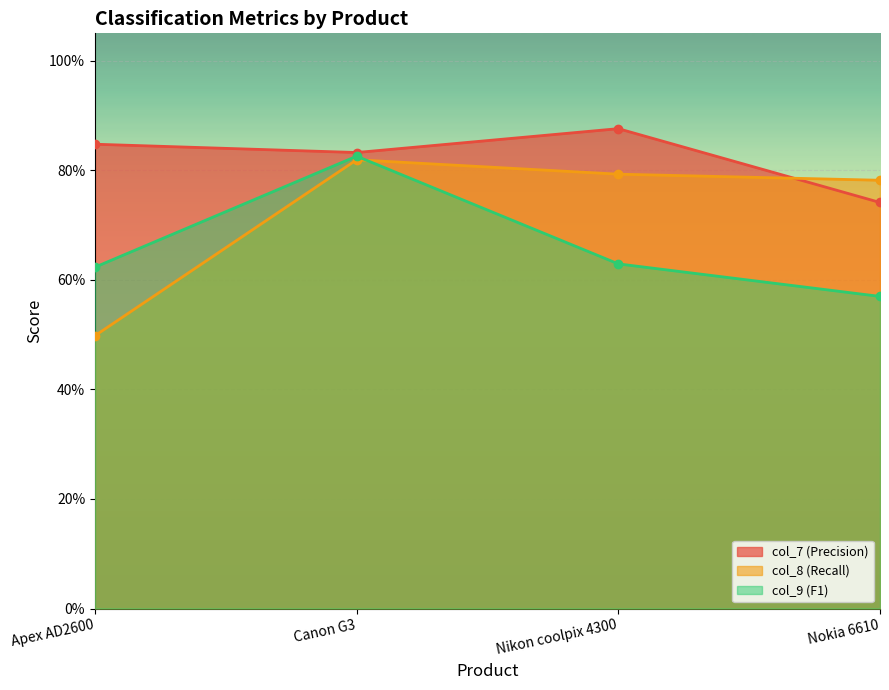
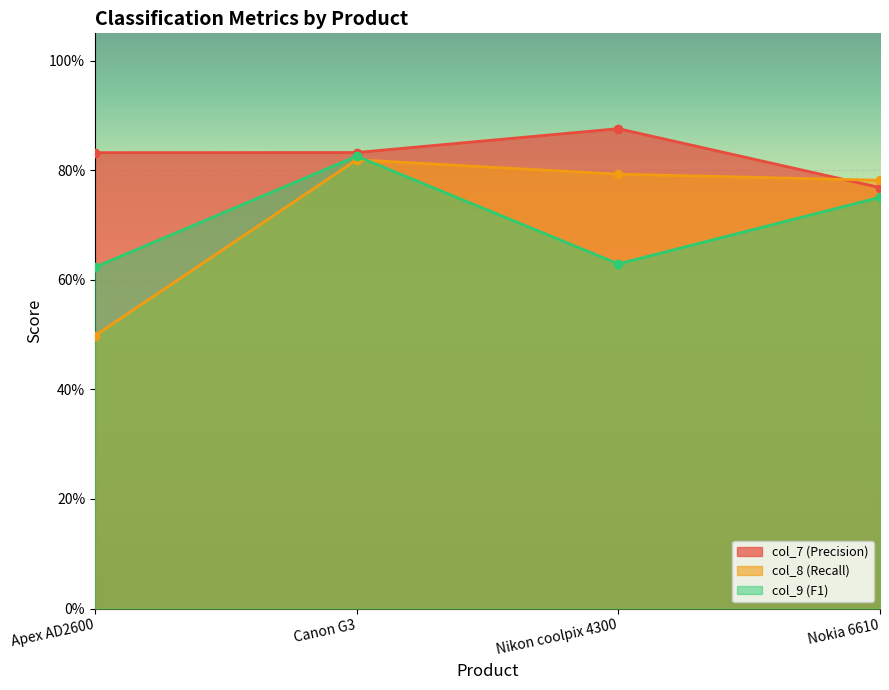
  {
    "col_7 (Precision)": {
-     "Apex AD2600": "85%",
+     "Apex AD2600": "83%",
      "Canon G3": "83%",
      "Nikon coolpix 4300": "88%",
-     "Nokia 6610": "74%"
+     "Nokia 6610": "77%"
    },
    "col_8 (Recall)": {
      "Apex AD2600": "50%",
      "Canon G3": "82%",
      "Nikon coolpix 4300": "79%",
      "Nokia 6610": "78%"
    },
    "col_9 (F1)": {
      "Apex AD2600": "62%",
      "Canon G3": "83%",
      "Nikon coolpix 4300": "63%",
-     "Nokia 6610": "57%"
+     "Nokia 6610": "75%"
    }
  }
